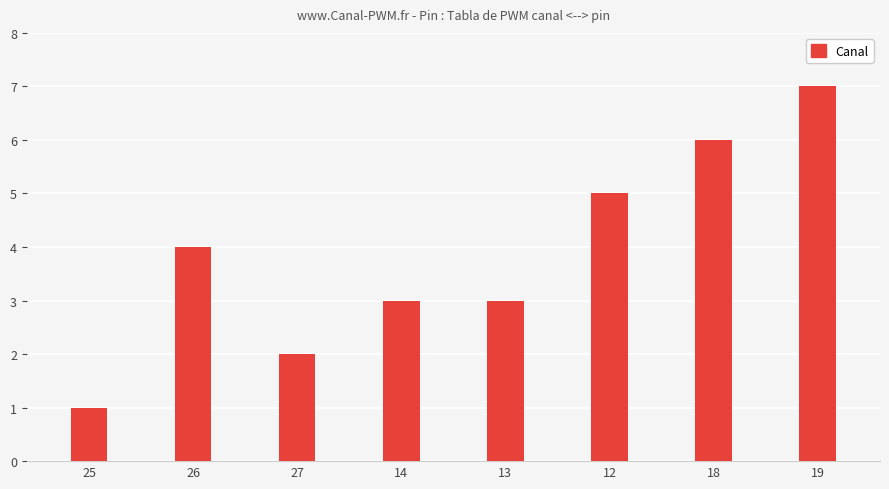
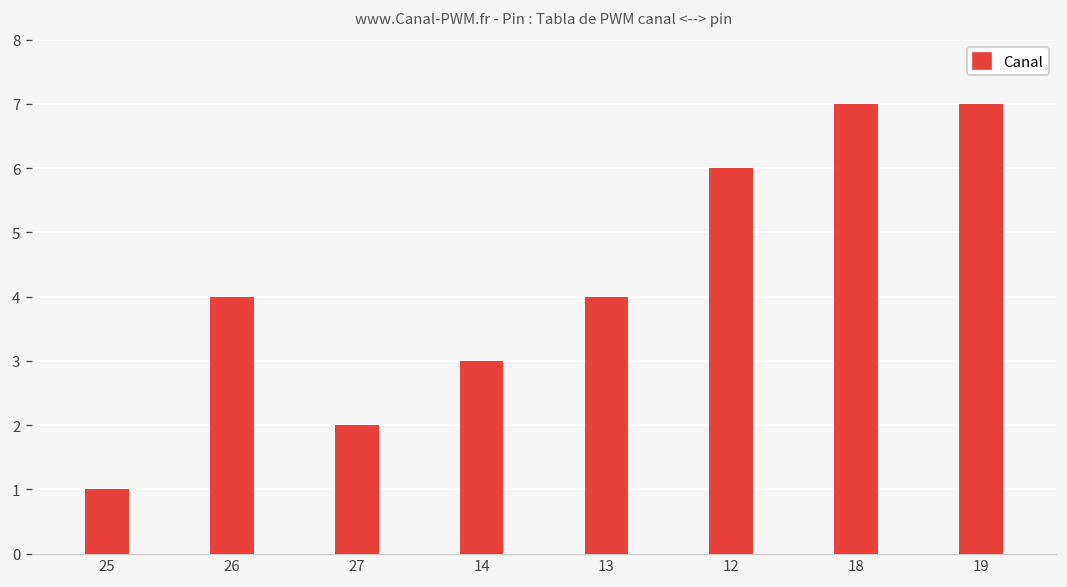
  {
    "25": 1,
    "26": 4,
    "27": 2,
    "14": 3,
-   "13": 3,
-   "12": 5,
-   "18": 6,
+   "13": 4,
+   "12": 6,
+   "18": 7,
    "19": 7
  }
